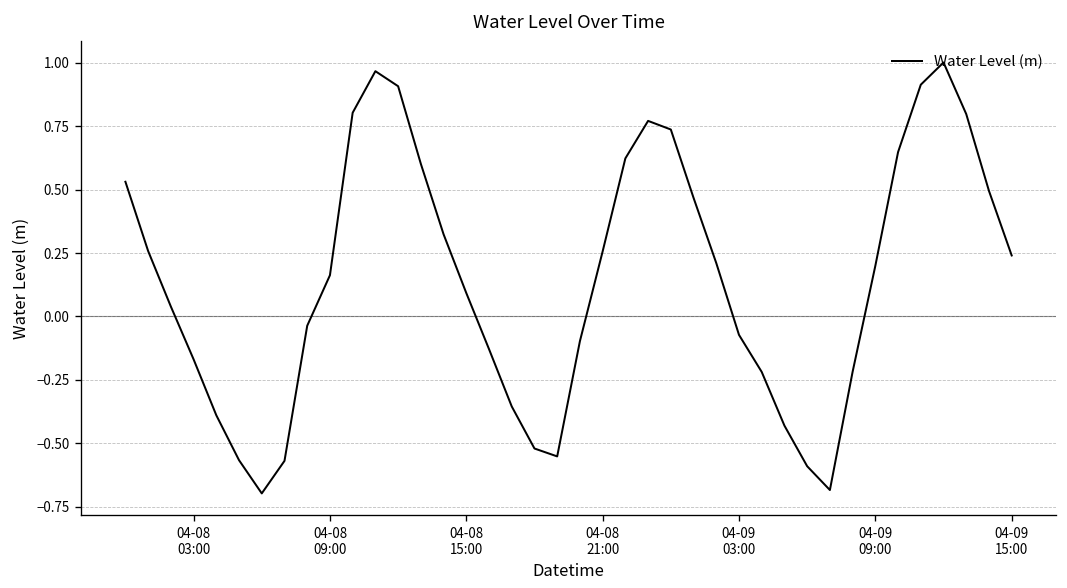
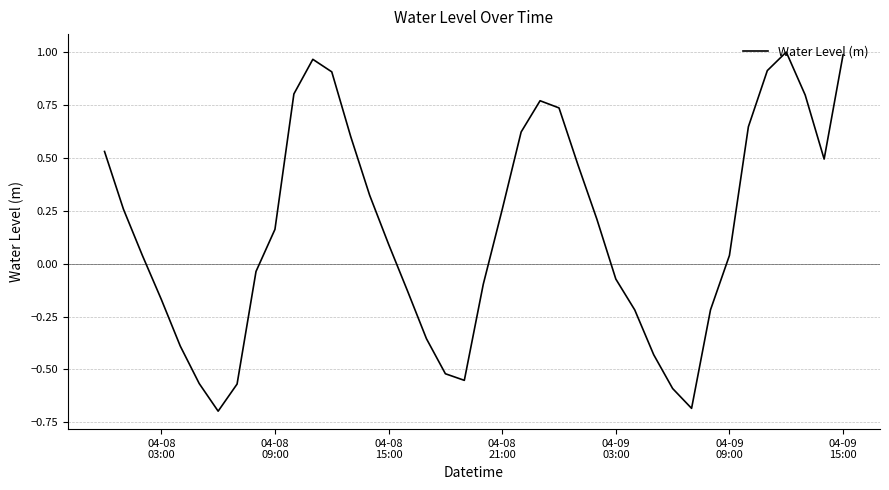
  {
    "04-08 03:00": -0.17,
    "04-08 09:00": 0.16,
    "04-08 15:00": 0.09,
    "04-08 21:00": 0.26,
    "04-09 03:00": -0.07,
-   "04-09 09:00": 0.20,
-   "04-09 15:00": 0.24
+   "04-09 09:00": 0.04,
+   "04-09 15:00": 0.99
  }
